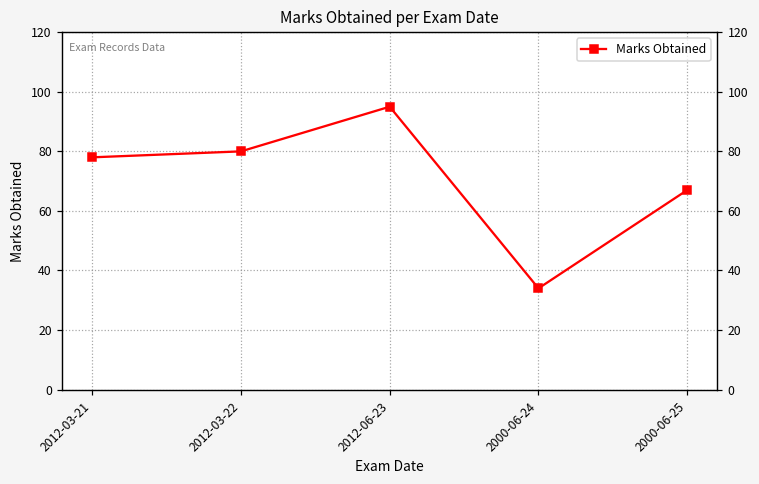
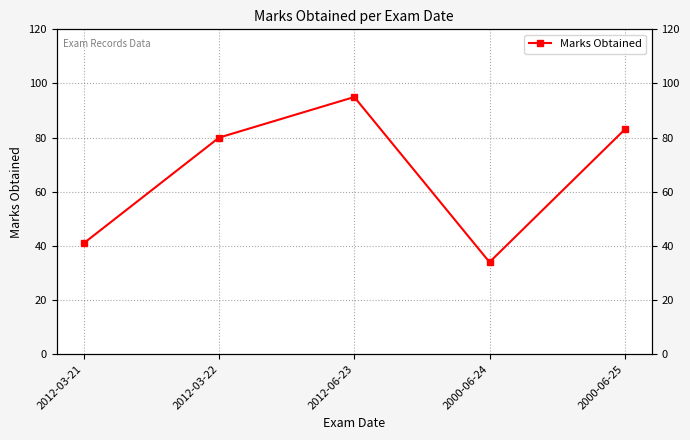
  {
-   "2012-03-21": 78,
+   "2012-03-21": 41,
    "2012-03-22": 80,
    "2012-06-23": 95,
    "2000-06-24": 34,
-   "2000-06-25": 67
+   "2000-06-25": 83
  }
